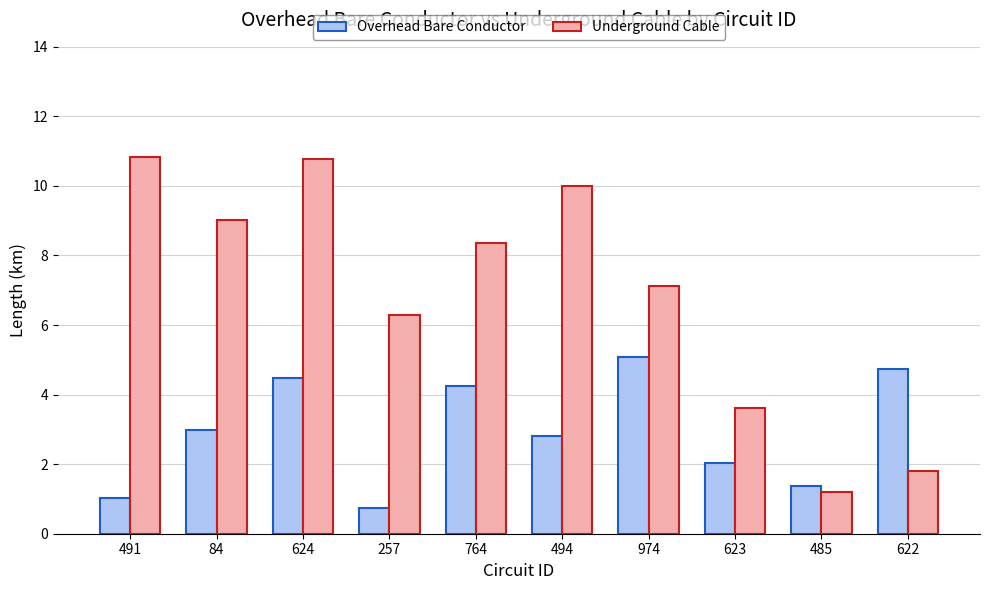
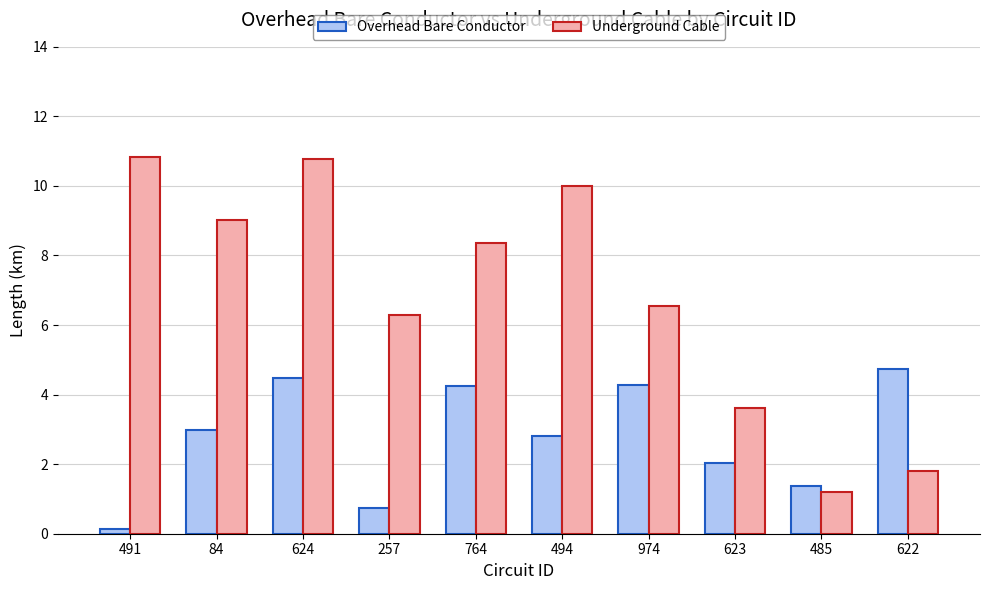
  {
    "Overhead Bare Conductor": {
-     "491": 1.0,
+     "491": 0.1,
      "84": 3.0,
      "624": 4.5,
      "257": 0.7,
      "764": 4.3,
      "494": 2.8,
-     "974": 5.1,
+     "974": 4.3,
      "623": 2.0,
      "485": 1.4,
      "622": 4.7
    },
    "Underground Cable": {
      "491": 10.8,
      "84": 9.0,
      "624": 10.8,
      "257": 6.3,
      "764": 8.4,
      "494": 10.0,
-     "974": 7.1,
+     "974": 6.5,
      "623": 3.6,
      "485": 1.2,
      "622": 1.8
    }
  }
